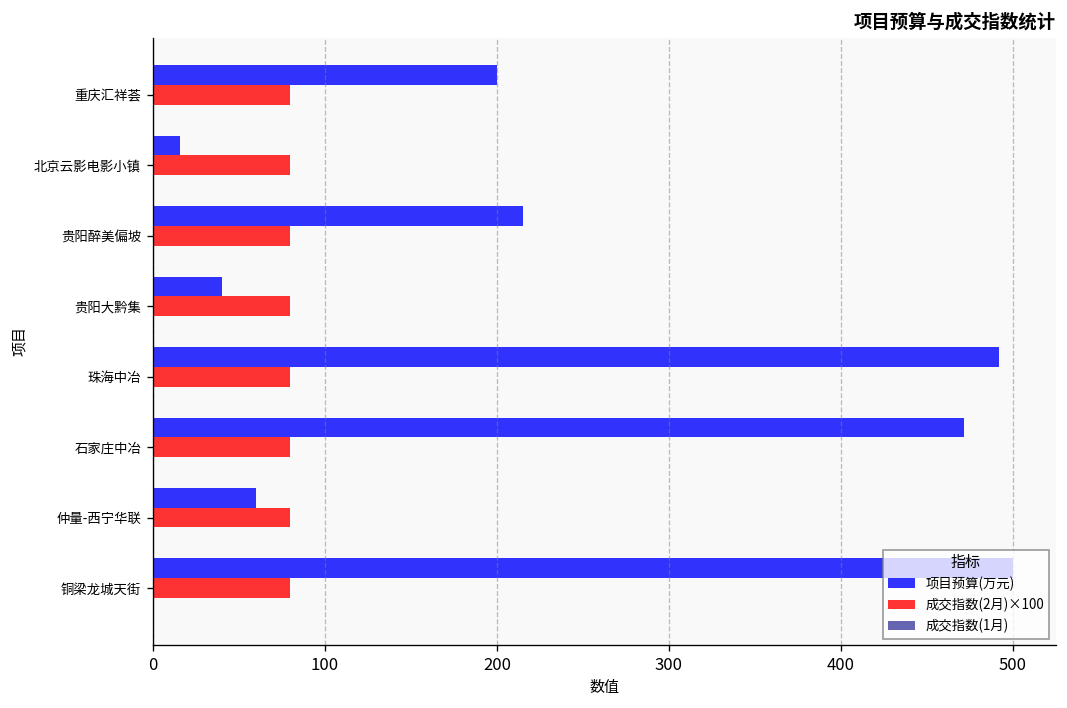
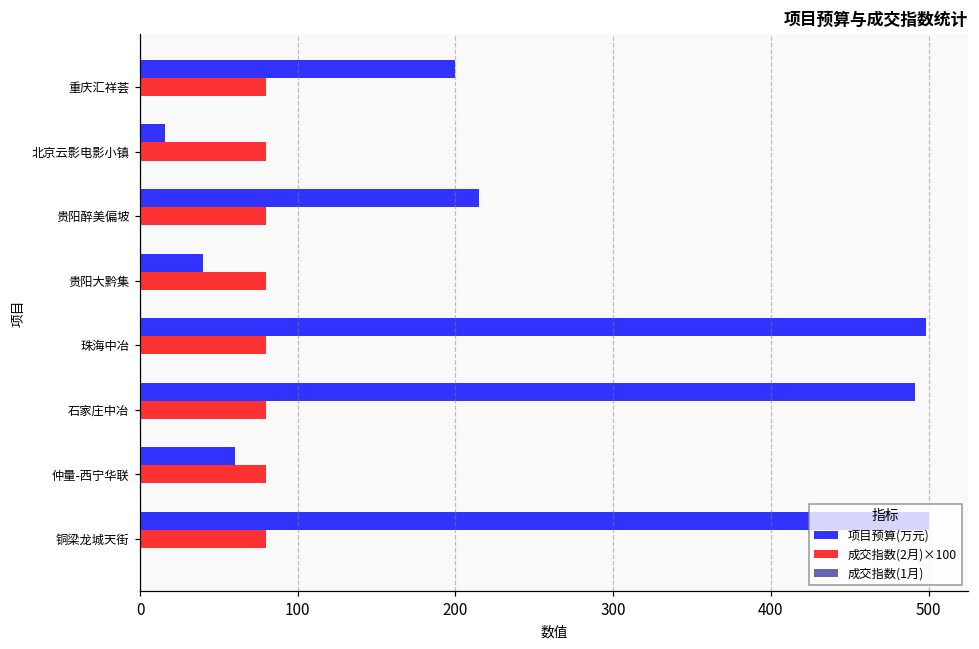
  {
    "项目预算(万元)": {
      "重庆汇祥荟": 200,
      "北京云影电影小镇": 16,
      "贵阳醉美偏坡": 215,
      "贵阳大黔集": 40,
-     "珠海中冶": 492,
-     "石家庄中冶": 471,
+     "珠海中冶": 498,
+     "石家庄中冶": 492,
      "仲量-西宁华联": 60
    },
    "成交指数(2月)×100": {
      "重庆汇祥荟": 80,
      "北京云影电影小镇": 80,
      "贵阳醉美偏坡": 80,
      "贵阳大黔集": 80,
      "珠海中冶": 80,
      "石家庄中冶": 80,
      "仲量-西宁华联": 80,
      "铜梁龙城天街": 80
    },
    "成交指数(1月)": {
      "重庆汇祥荟": 0,
      "北京云影电影小镇": 0,
      "贵阳醉美偏坡": 0,
      "贵阳大黔集": 0,
      "珠海中冶": 0,
      "石家庄中冶": 0,
      "仲量-西宁华联": 0,
      "铜梁龙城天街": 0
    }
  }
